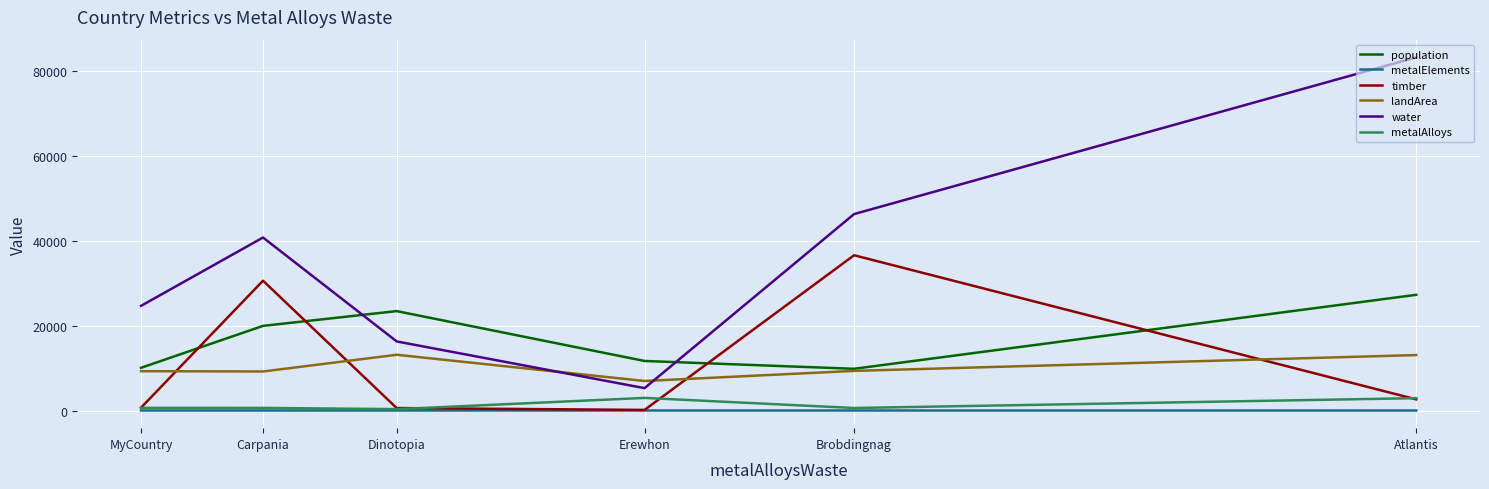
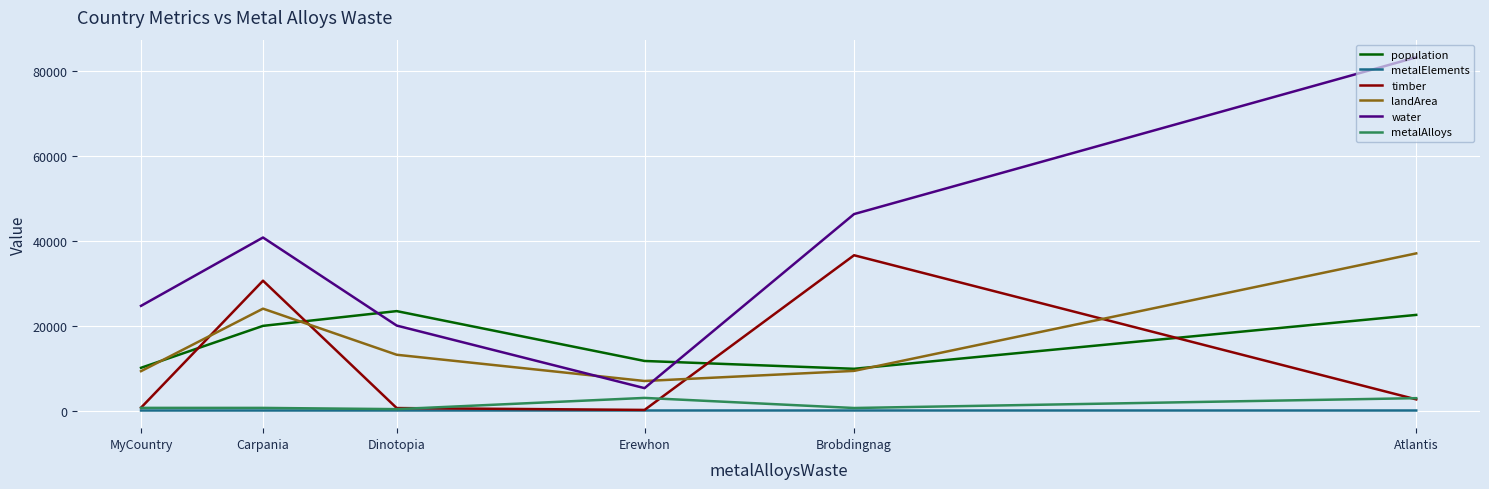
  {
    "population": {
      "MyCountry": 10000,
      "Carpania": 20000,
      "Dinotopia": 23000,
      "Erewhon": 12000,
-     "Atlantis": 27000
+     "Atlantis": 23000
    },
    "metalElements": {
      "MyCountry": 0,
      "Carpania": 0,
      "Atlantis": 0
    },
    "timber": {
      "Carpania": 31000,
      "Brobdingnag": 37000
    },
    "landArea": {
      "MyCountry": 9000,
-     "Carpania": 9000,
+     "Carpania": 24000,
      "Dinotopia": 13000,
      "Erewhon": 7000,
-     "Atlantis": 13000
+     "Atlantis": 37000
    },
    "water": {
      "MyCountry": 25000,
      "Carpania": 41000,
-     "Dinotopia": 16000,
+     "Dinotopia": 20000,
      "Erewhon": 5000,
      "Brobdingnag": 46000
    },
    "metalAlloys": {
      "Carpania": 1000,
      "Erewhon": 3000
    }
  }
